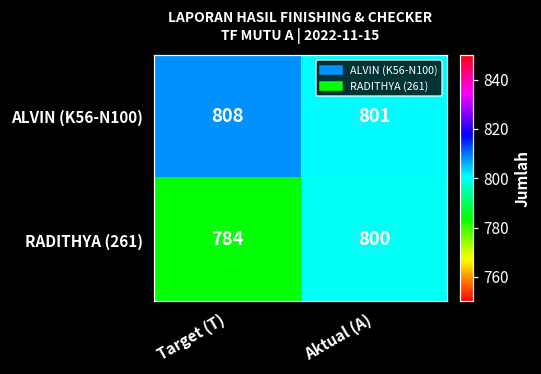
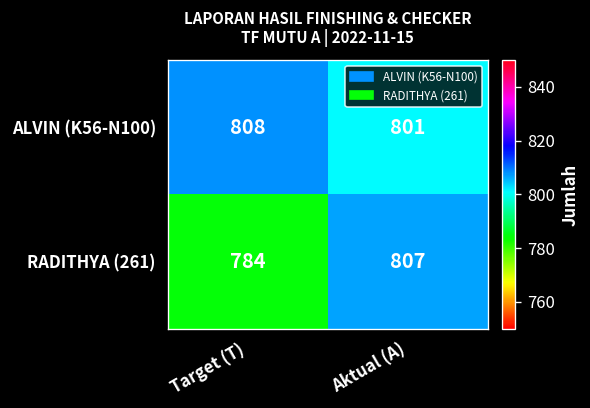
  {
    "ALVIN (K56-N100)": {
      "Target (T)": 808,
      "Aktual (A)": 801
    },
    "RADITHYA (261)": {
      "Target (T)": 784,
-     "Aktual (A)": 800
+     "Aktual (A)": 807
    }
  }
